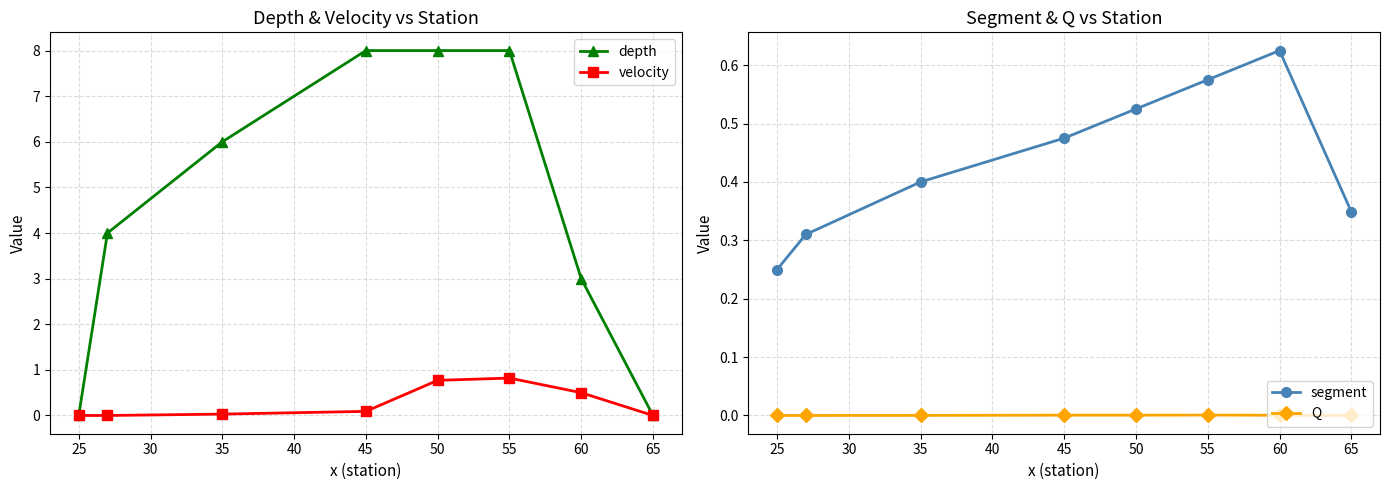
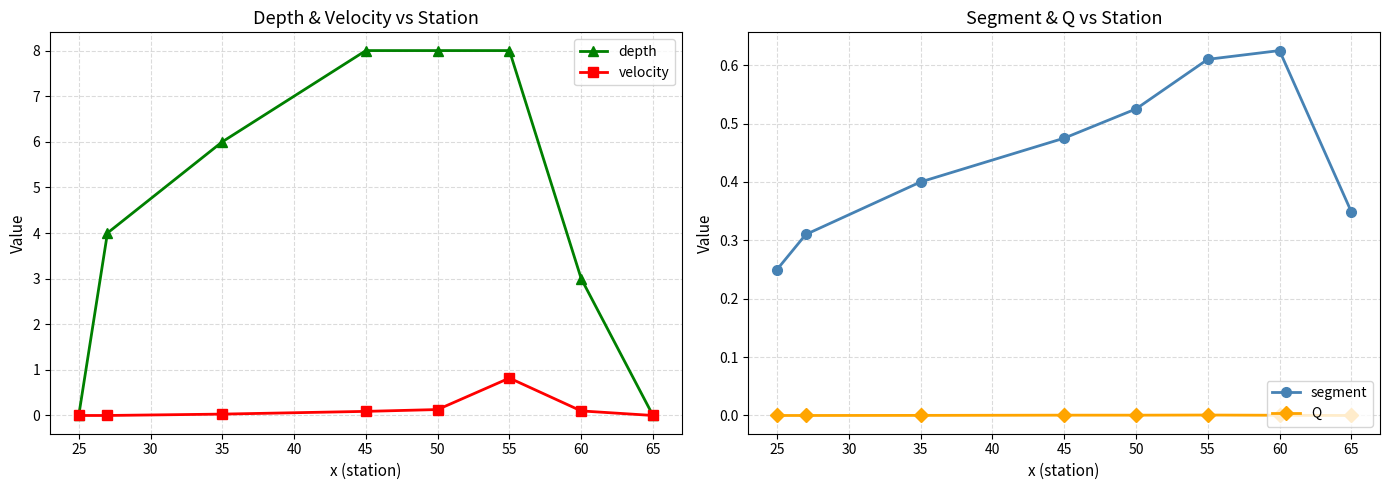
  {
    "Depth & Velocity vs Station": {
      "depth": {
        "35": 6.0,
        "45": 8.0,
        "50": 8.0,
        "55": 8.0,
        "60": 3.0
      },
      "velocity": {
        "35": 0.0,
        "45": 0.1,
-       "50": 0.8,
+       "50": 0.1,
        "55": 0.8,
-       "60": 0.5
+       "60": 0.1
      }
    },
    "Segment & Q vs Station": {
      "segment": {
        "25": 0.25,
        "35": 0.40,
        "45": 0.48,
        "50": 0.53,
-       "55": 0.58,
+       "55": 0.61,
        "60": 0.63,
        "65": 0.35
      },
      "Q": {
        "25": 0.00,
        "35": 0.00,
        "45": 0.00,
        "50": 0.00,
        "55": 0.00
      }
    }
  }
